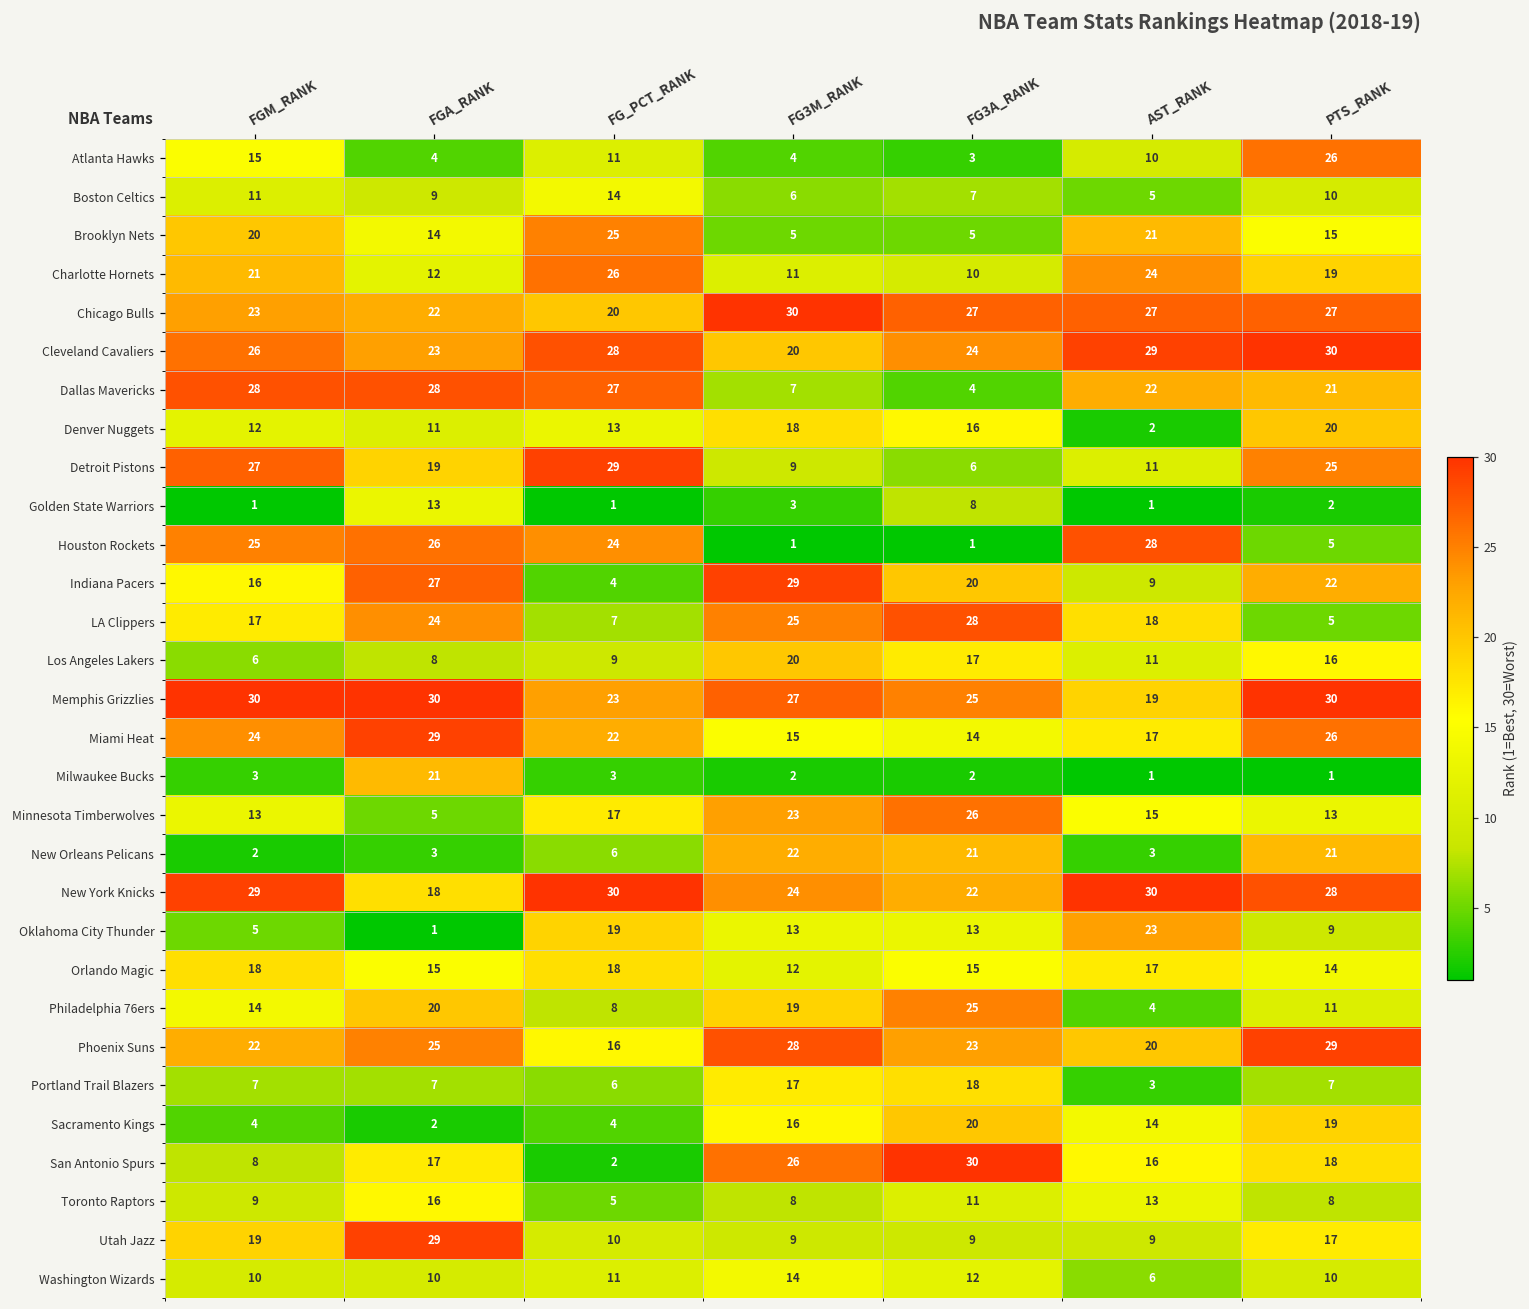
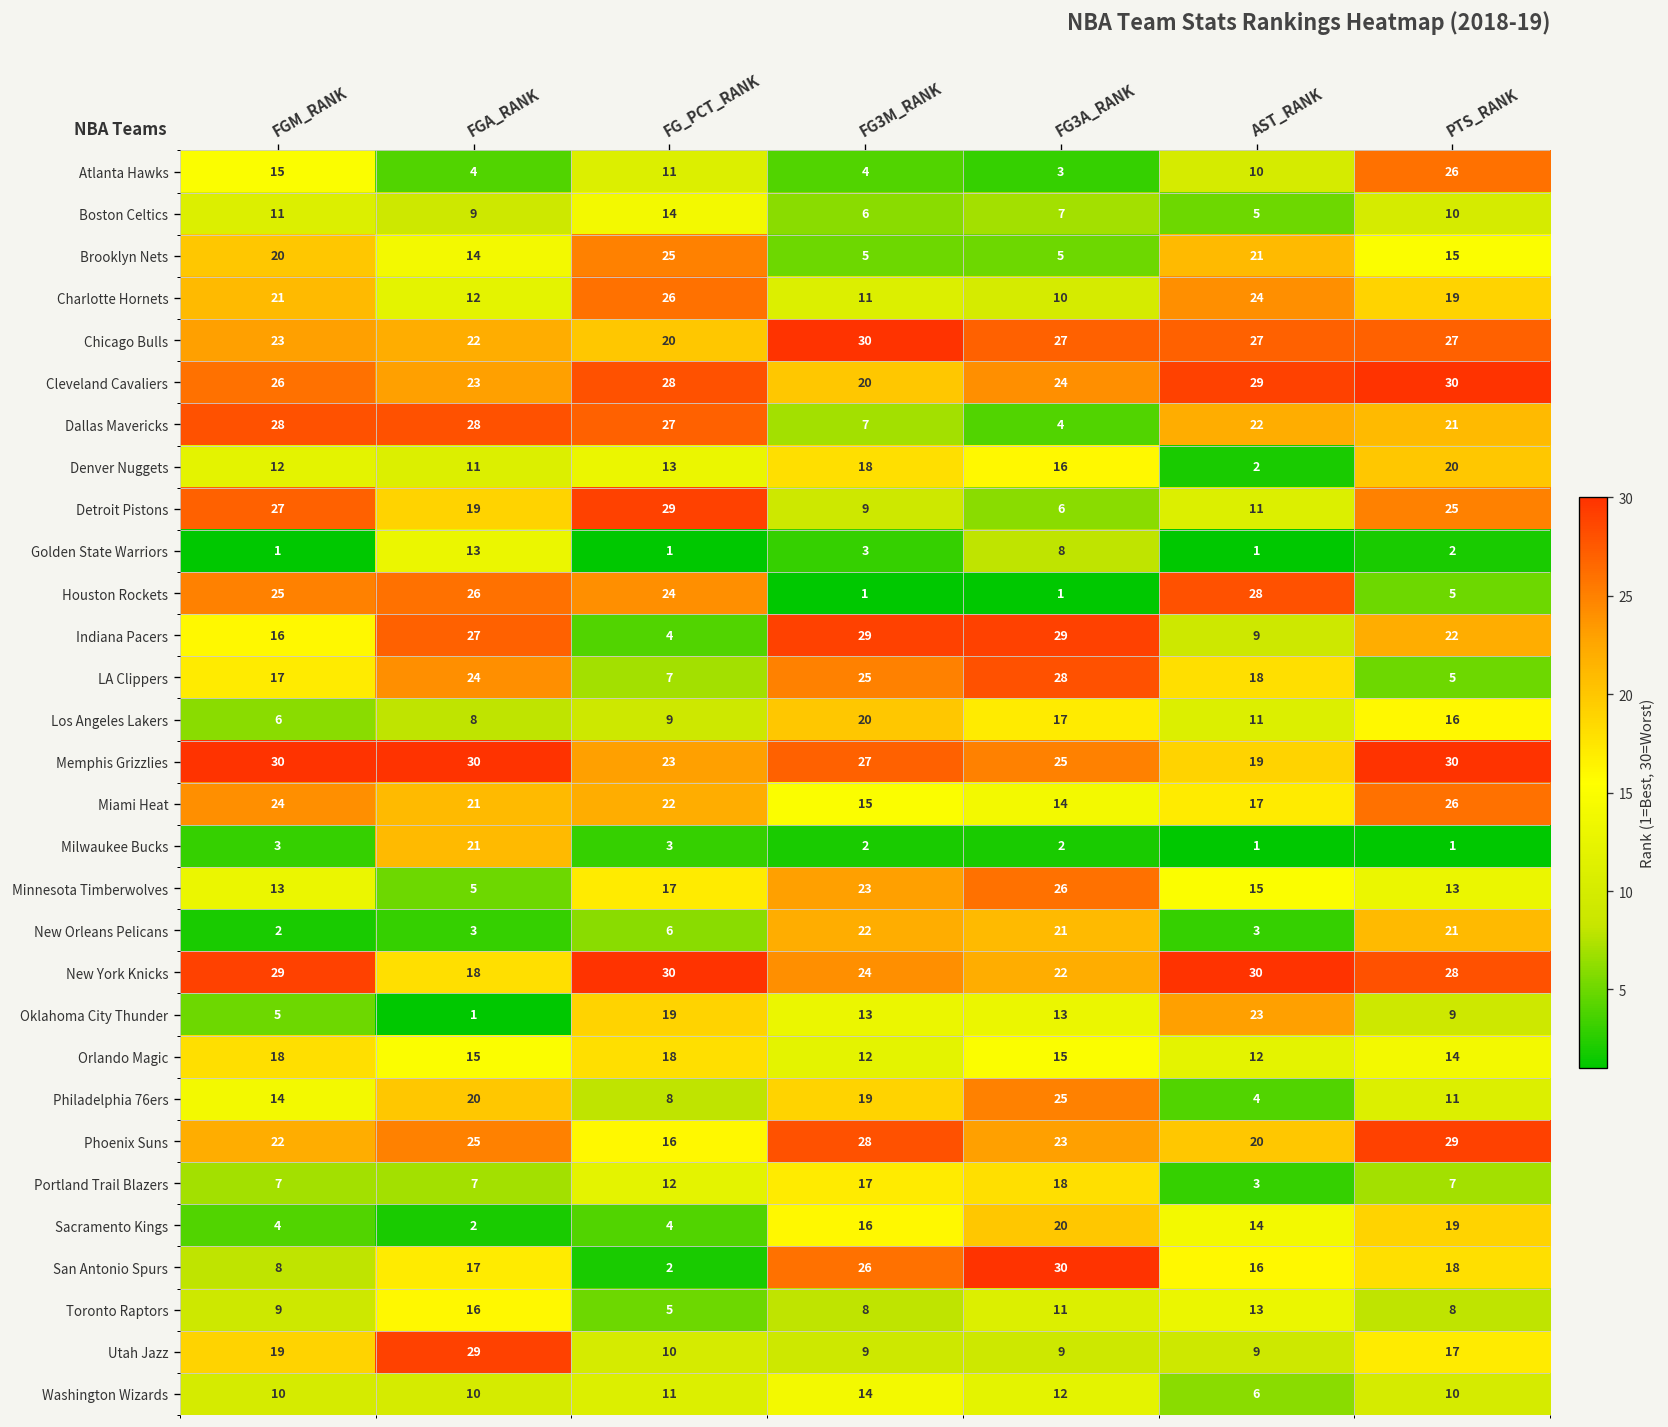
  {
    "Indiana Pacers": {
      "FGM_RANK": 16,
      "FGA_RANK": 27,
      "FG_PCT_RANK": 4,
      "FG3M_RANK": 29,
-     "FG3A_RANK": 20,
+     "FG3A_RANK": 29,
      "AST_RANK": 9,
      "PTS_RANK": 22
    },
    "Miami Heat": {
      "FGM_RANK": 24,
-     "FGA_RANK": 29,
+     "FGA_RANK": 21,
      "FG_PCT_RANK": 22,
      "FG3M_RANK": 15,
      "FG3A_RANK": 14,
      "AST_RANK": 17,
      "PTS_RANK": 26
    },
    "Orlando Magic": {
      "FGM_RANK": 18,
      "FGA_RANK": 15,
      "FG_PCT_RANK": 18,
      "FG3M_RANK": 12,
      "FG3A_RANK": 15,
-     "AST_RANK": 17,
+     "AST_RANK": 12,
      "PTS_RANK": 14
    },
    "Portland Trail Blazers": {
      "FGM_RANK": 7,
      "FGA_RANK": 7,
-     "FG_PCT_RANK": 6,
+     "FG_PCT_RANK": 12,
      "FG3M_RANK": 17,
      "FG3A_RANK": 18,
      "AST_RANK": 3,
      "PTS_RANK": 7
    }
  }
